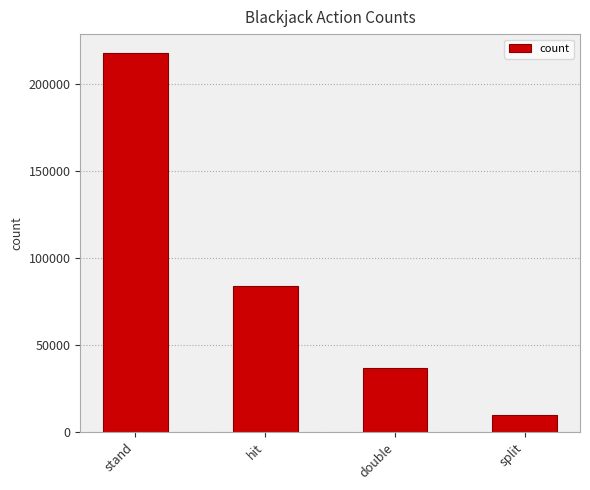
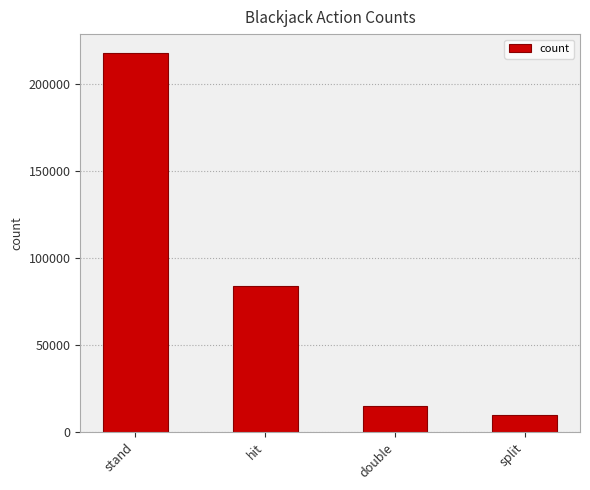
  {
    "stand": 218000,
    "hit": 84000,
-   "double": 37000,
+   "double": 15000,
    "split": 10000
  }
